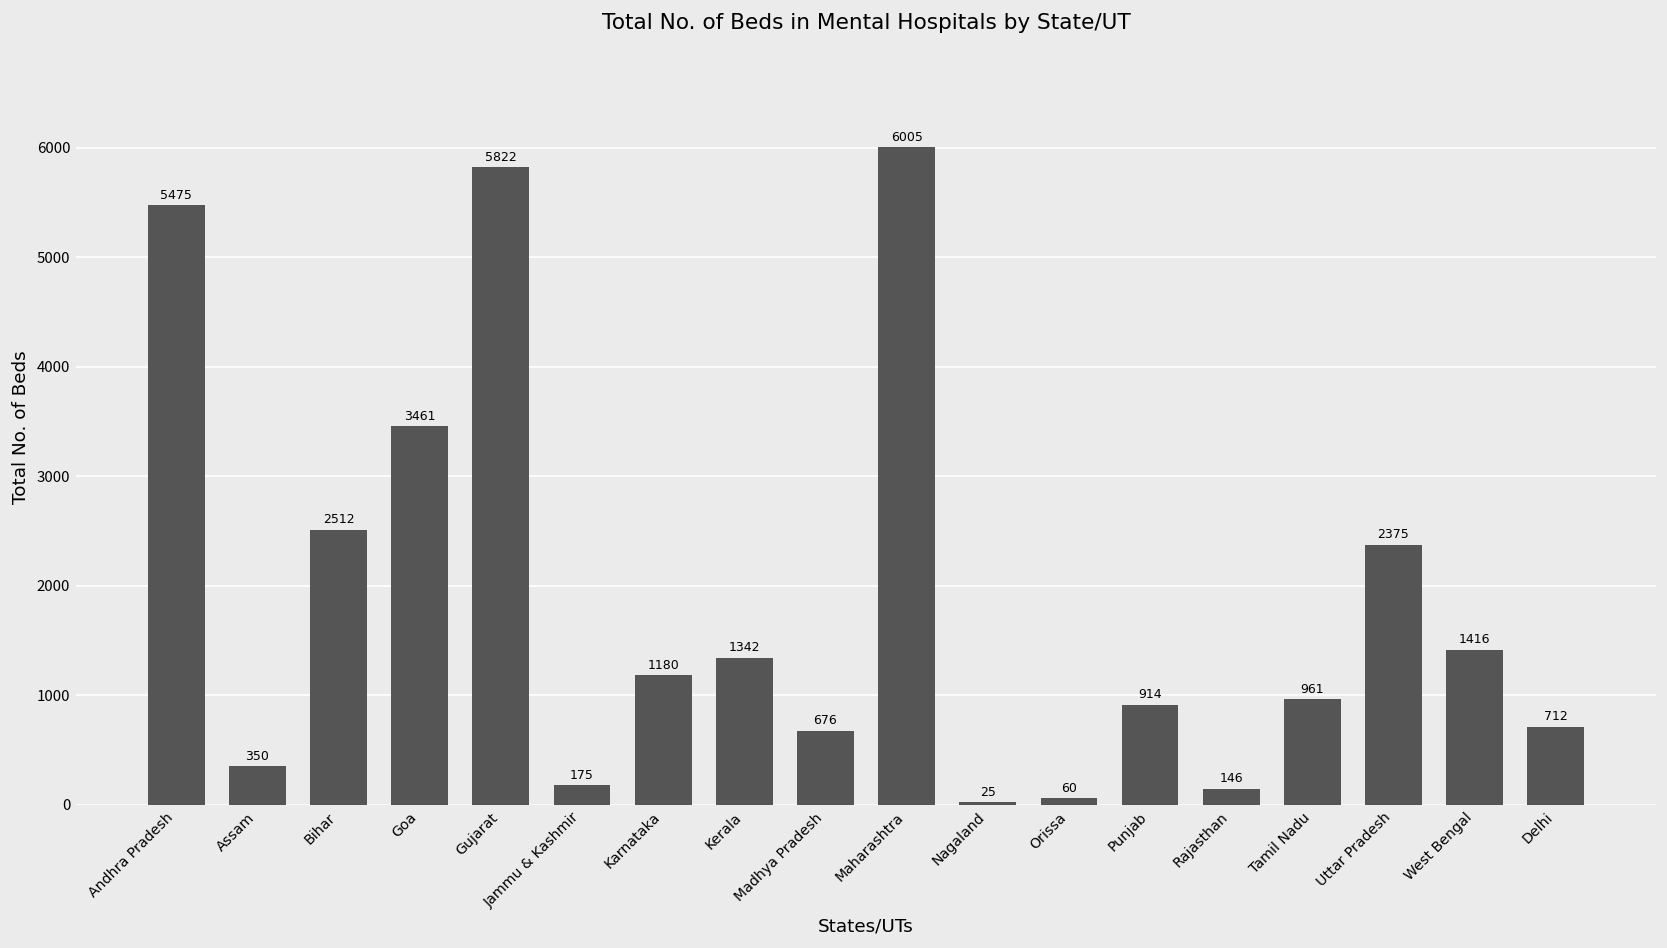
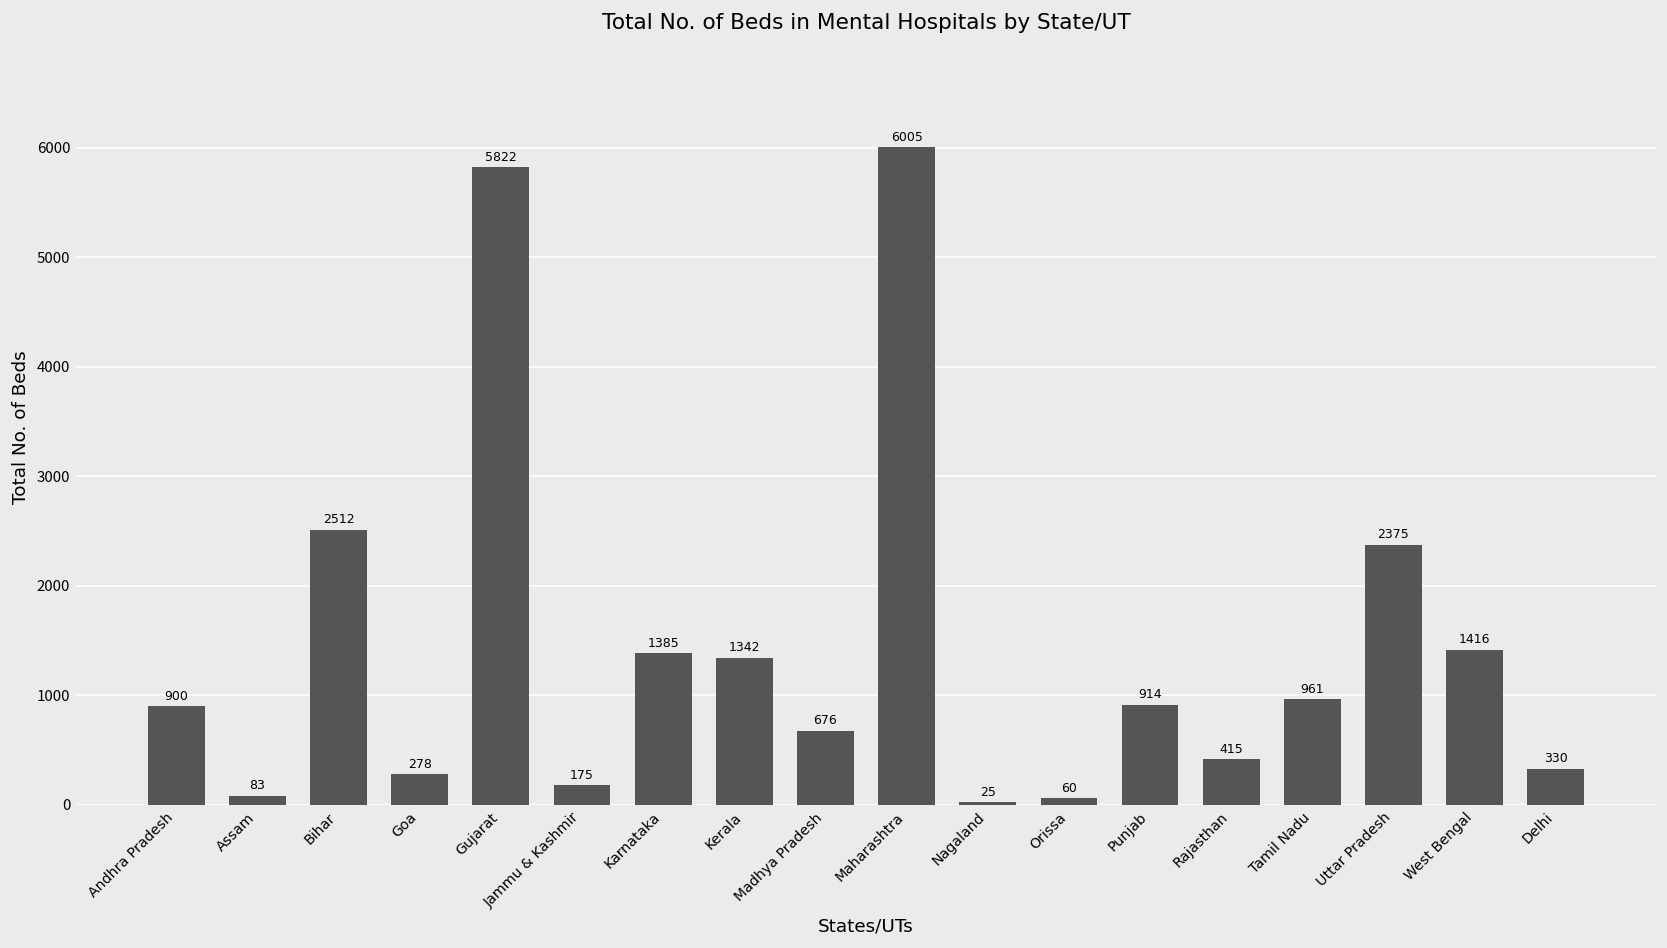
  {
-   "Andhra Pradesh": 5475,
-   "Assam": 350,
+   "Andhra Pradesh": 900,
+   "Assam": 83,
    "Bihar": 2512,
-   "Goa": 3461,
+   "Goa": 278,
    "Gujarat": 5822,
    "Jammu & Kashmir": 175,
-   "Karnataka": 1180,
+   "Karnataka": 1385,
    "Kerala": 1342,
    "Madhya Pradesh": 676,
    "Maharashtra": 6005,
    "Nagaland": 25,
    "Orissa": 60,
    "Punjab": 914,
-   "Rajasthan": 146,
+   "Rajasthan": 415,
    "Tamil Nadu": 961,
    "Uttar Pradesh": 2375,
    "West Bengal": 1416,
-   "Delhi": 712
+   "Delhi": 330
  }
